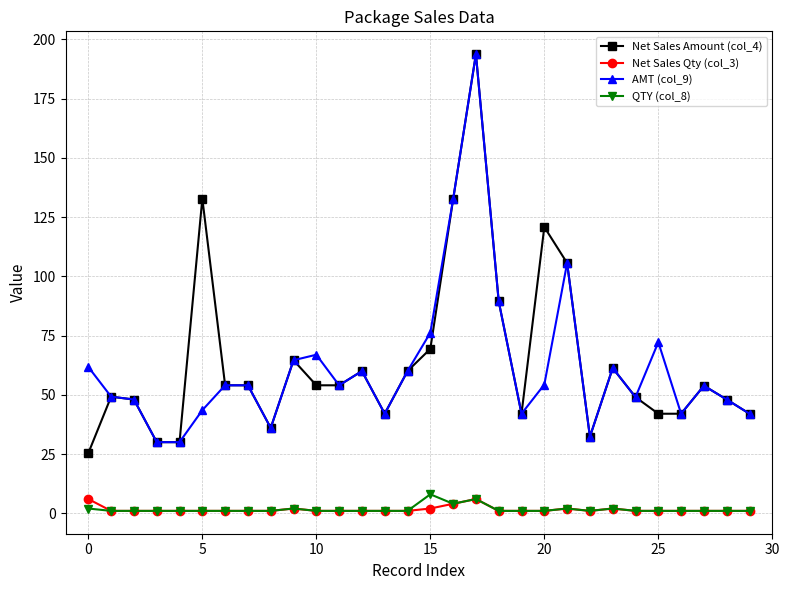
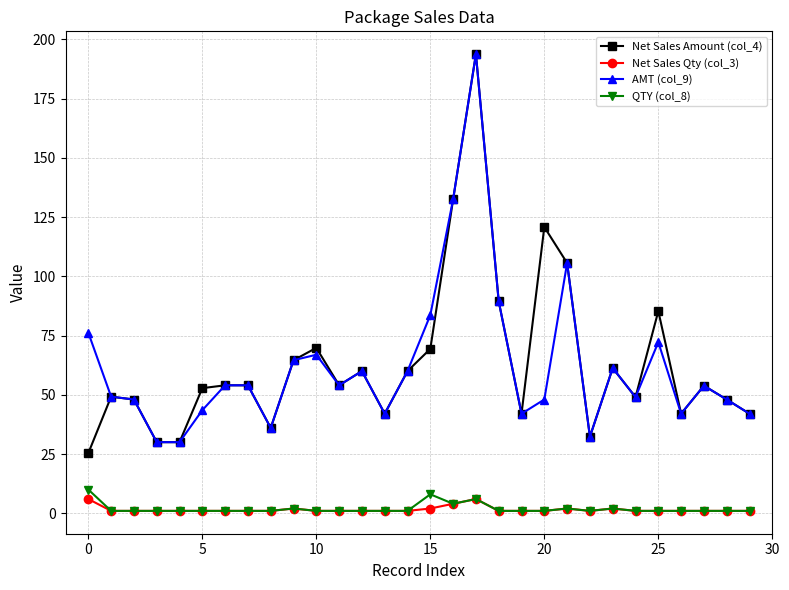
  {
    "Net Sales Amount (col_4)": {
      "0": 25,
-     "5": 133,
-     "10": 54,
+     "5": 53,
+     "10": 70,
      "15": 69,
      "20": 121,
-     "25": 42
+     "25": 85
    },
    "Net Sales Qty (col_3)": {
      "0": 6,
      "15": 2
    },
    "AMT (col_9)": {
-     "0": 62,
+     "0": 76,
      "5": 44,
      "10": 67,
-     "15": 76,
-     "20": 54,
+     "15": 84,
+     "20": 48,
      "25": 72
    },
    "QTY (col_8)": {
-     "0": 2,
+     "0": 10,
      "15": 8
    }
  }
